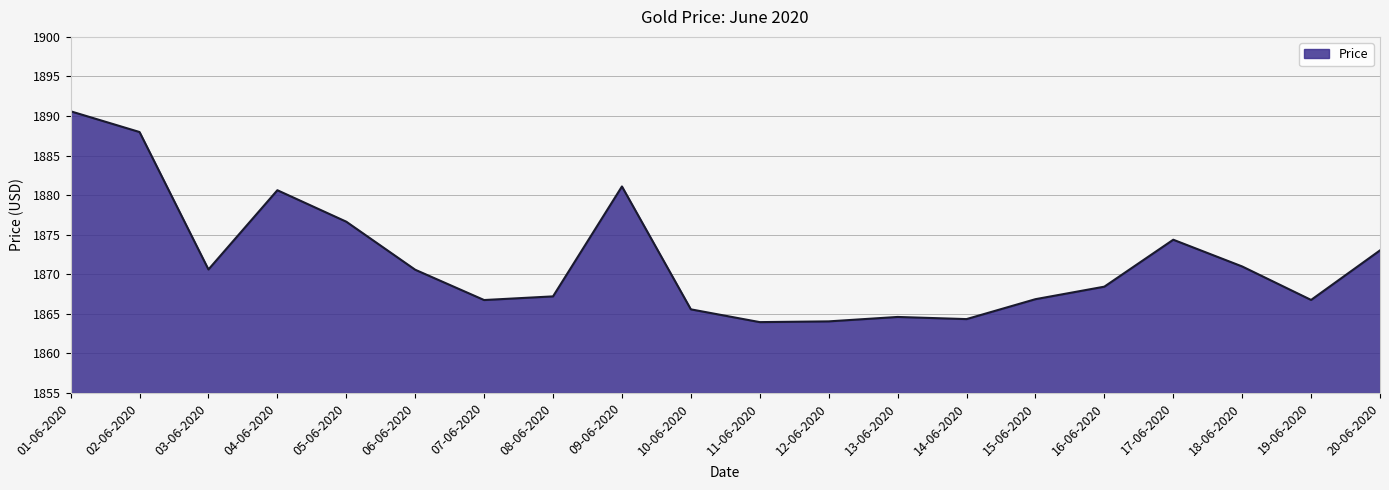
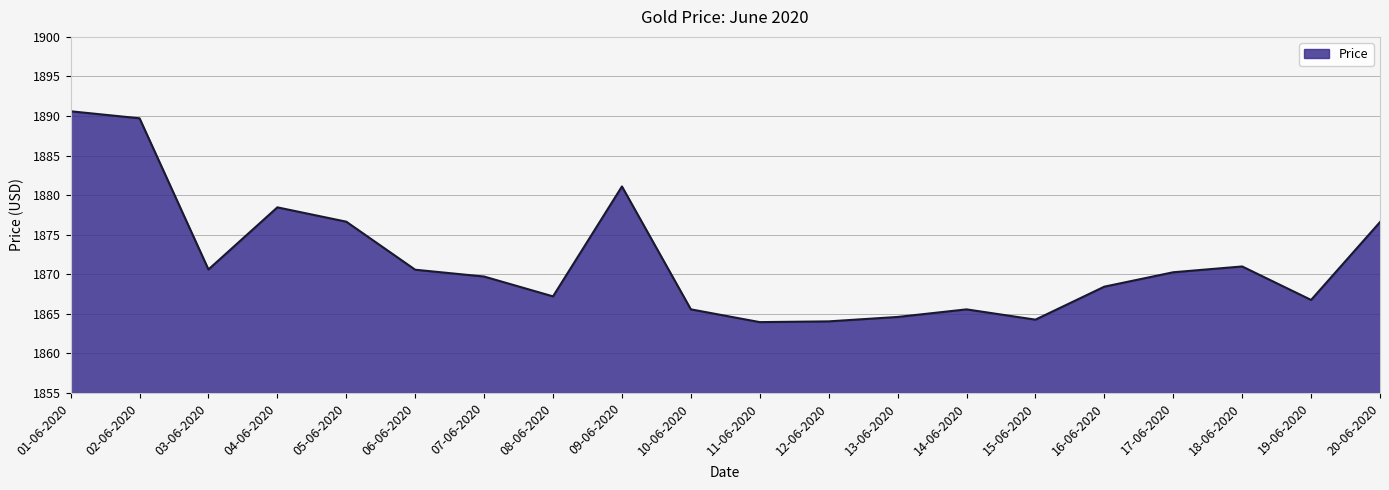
  {
    "01-06-2020": 1891,
-   "02-06-2020": 1888,
+   "02-06-2020": 1890,
    "03-06-2020": 1871,
-   "04-06-2020": 1881,
+   "04-06-2020": 1878,
    "05-06-2020": 1877,
    "06-06-2020": 1871,
-   "07-06-2020": 1867,
+   "07-06-2020": 1870,
    "08-06-2020": 1867,
    "09-06-2020": 1881,
    "10-06-2020": 1866,
    "11-06-2020": 1864,
    "12-06-2020": 1864,
    "13-06-2020": 1865,
-   "14-06-2020": 1864,
-   "15-06-2020": 1867,
+   "14-06-2020": 1866,
+   "15-06-2020": 1864,
    "16-06-2020": 1868,
-   "17-06-2020": 1874,
+   "17-06-2020": 1870,
    "18-06-2020": 1871,
    "19-06-2020": 1867,
-   "20-06-2020": 1873
+   "20-06-2020": 1877
  }
